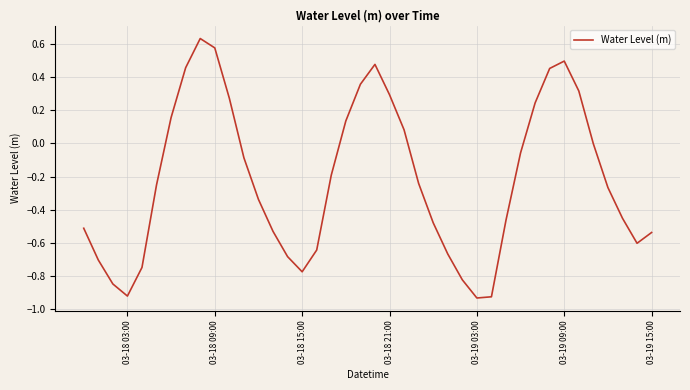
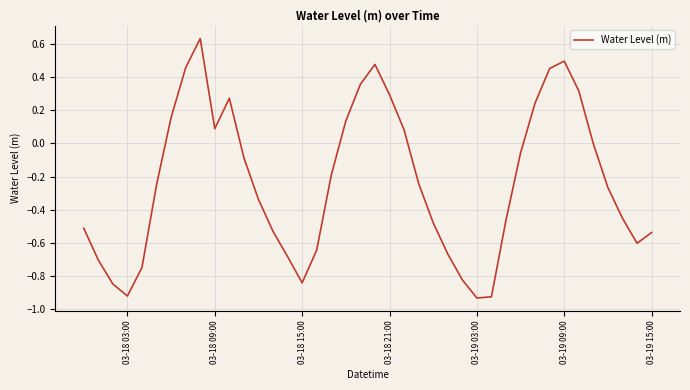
  {
    "03-18 03:00": -0.92,
-   "03-18 09:00": 0.58,
-   "03-18 15:00": -0.77,
+   "03-18 09:00": 0.09,
+   "03-18 15:00": -0.84,
    "03-18 21:00": 0.29,
    "03-19 03:00": -0.93,
    "03-19 09:00": 0.50,
    "03-19 15:00": -0.54
  }
